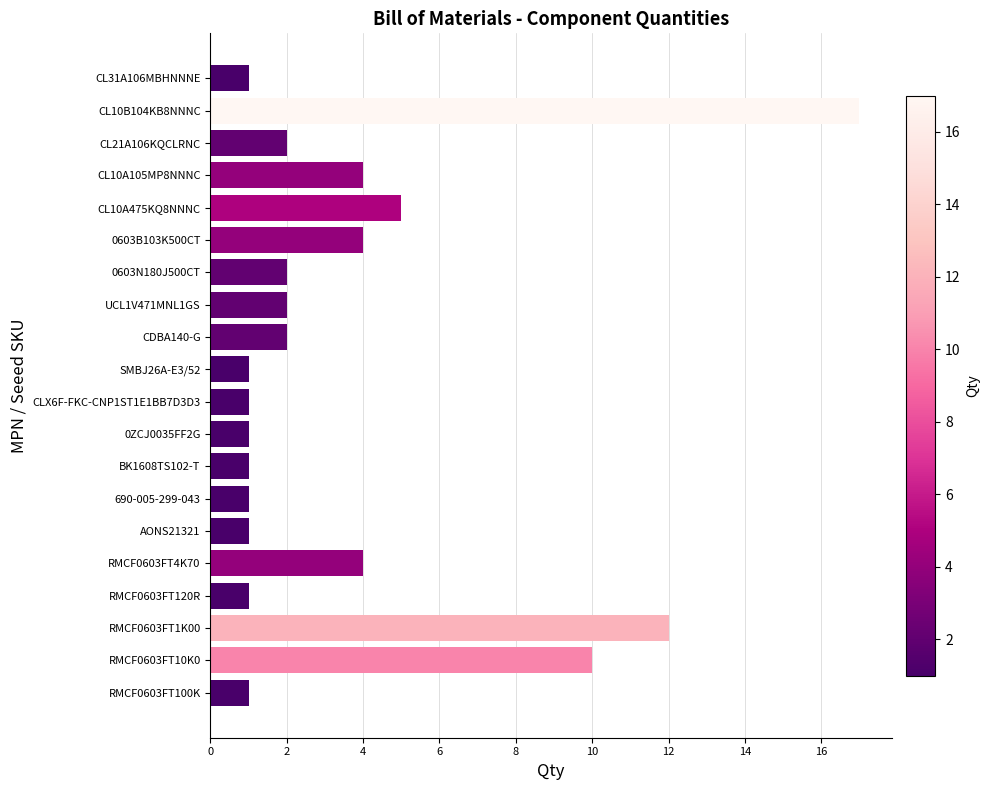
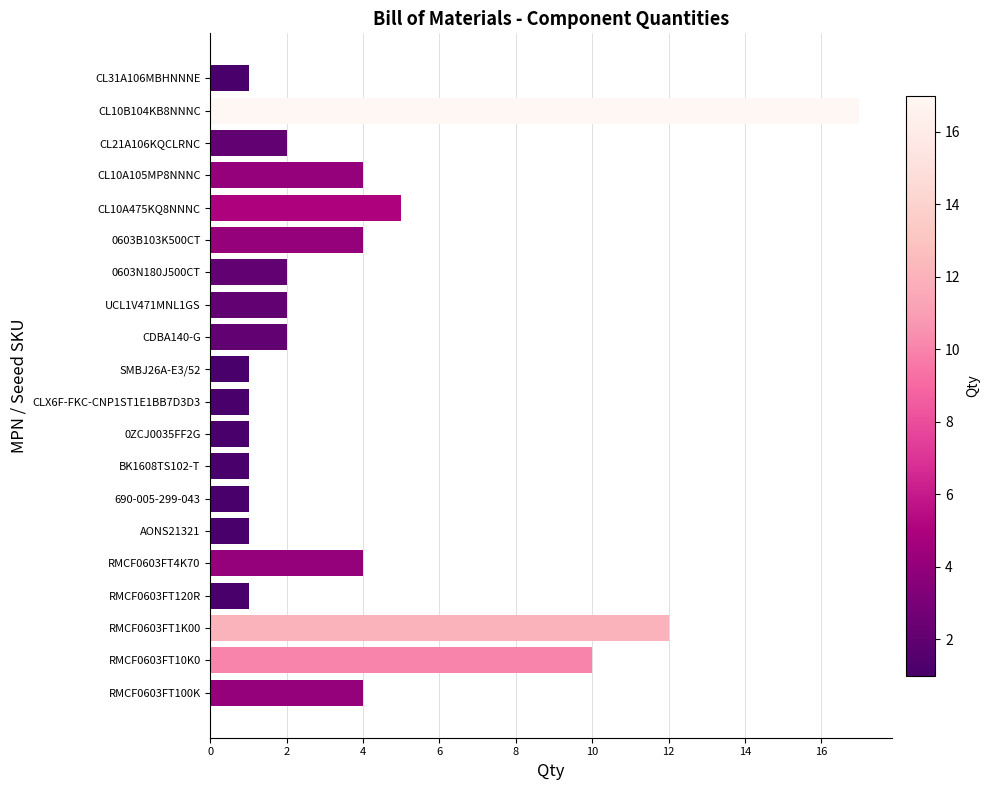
  {
    "CL31A106MBHNNNE": 1,
    "CL10B104KB8NNNC": 17,
    "CL21A106KQCLRNC": 2,
    "CL10A105MP8NNNC": 4,
    "CL10A475KQ8NNNC": 5,
    "0603B103K500CT": 4,
    "0603N180J500CT": 2,
    "UCL1V471MNL1GS": 2,
    "CDBA140-G": 2,
    "SMBJ26A-E3/52": 1,
    "CLX6F-FKC-CNP1ST1E1BB7D3D3": 1,
    "0ZCJ0035FF2G": 1,
    "BK1608TS102-T": 1,
    "690-005-299-043": 1,
    "AONS21321": 1,
    "RMCF0603FT4K70": 4,
    "RMCF0603FT120R": 1,
    "RMCF0603FT1K00": 12,
    "RMCF0603FT10K0": 10,
-   "RMCF0603FT100K": 1
+   "RMCF0603FT100K": 4
  }
